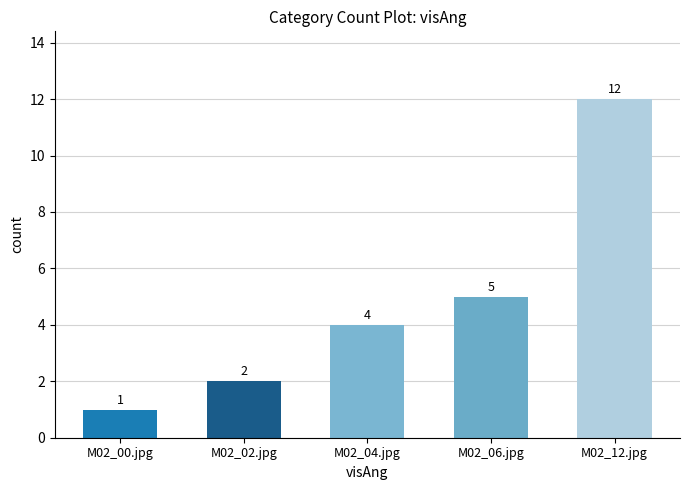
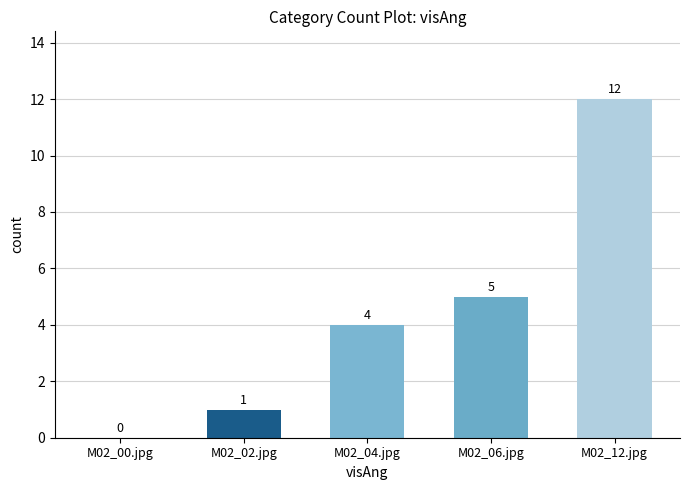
  {
-   "M02_00.jpg": 1,
-   "M02_02.jpg": 2,
+   "M02_00.jpg": 0,
+   "M02_02.jpg": 1,
    "M02_04.jpg": 4,
    "M02_06.jpg": 5,
    "M02_12.jpg": 12
  }
